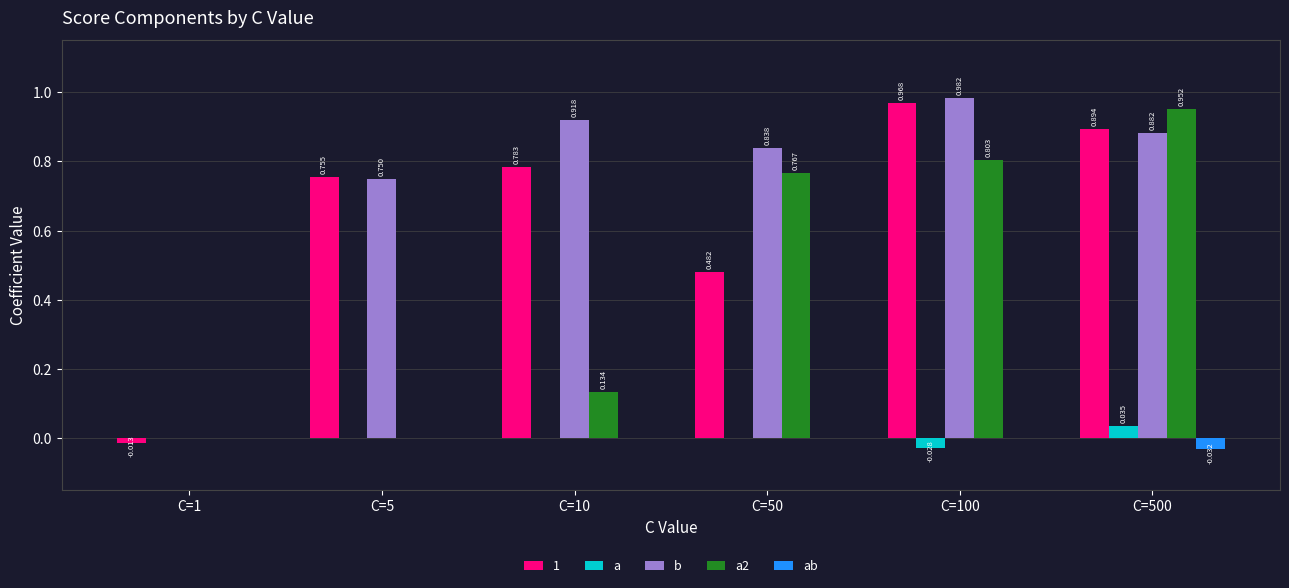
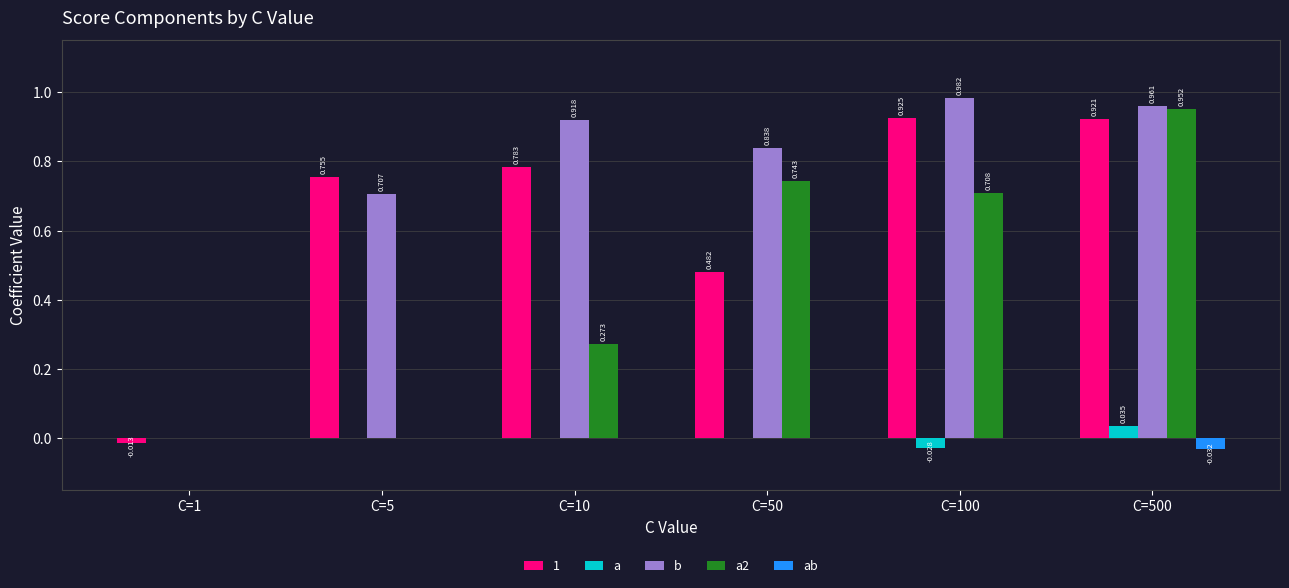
  {
    "1": {
      "C=1": -0.013,
      "C=5": 0.755,
      "C=10": 0.783,
      "C=50": 0.482,
-     "C=100": 0.968,
-     "C=500": 0.894
+     "C=100": 0.925,
+     "C=500": 0.921
    },
    "a": {
      "C=100": -0.028,
      "C=500": 0.035
    },
    "b": {
-     "C=5": 0.750,
+     "C=5": 0.707,
      "C=10": 0.918,
      "C=50": 0.838,
      "C=100": 0.982,
-     "C=500": 0.882
+     "C=500": 0.961
    },
    "a2": {
-     "C=10": 0.134,
-     "C=50": 0.767,
-     "C=100": 0.803,
+     "C=10": 0.273,
+     "C=50": 0.743,
+     "C=100": 0.708,
      "C=500": 0.952
    },
    "ab": {
      "C=500": -0.032
    }
  }
